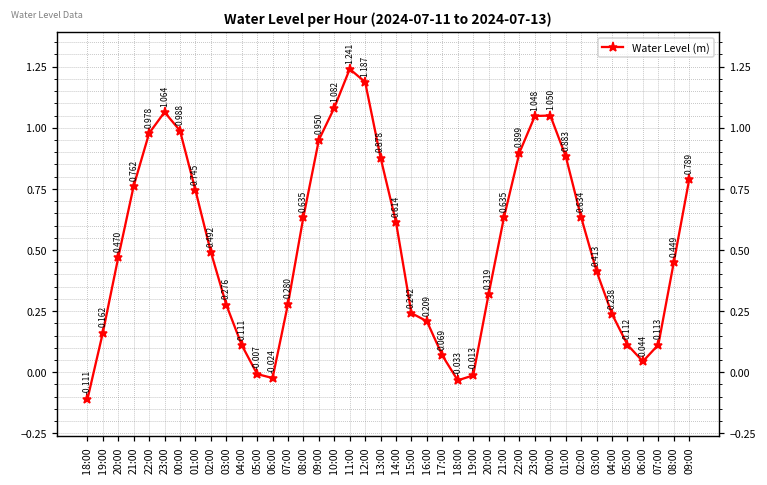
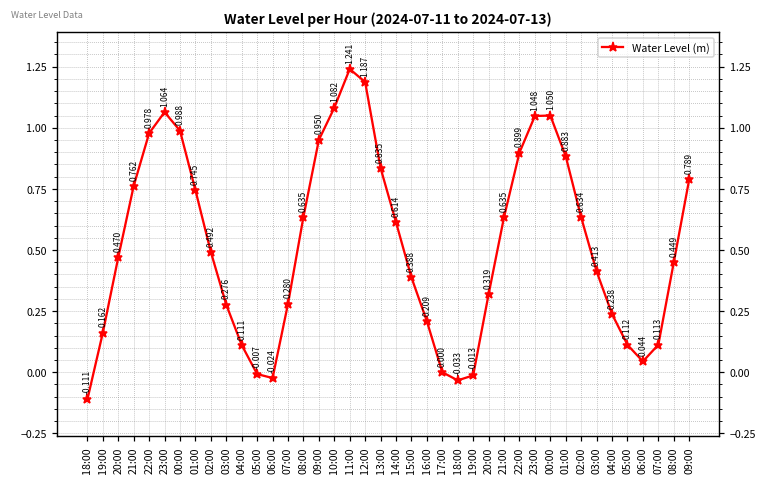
  {
    "10:00": 1.082,
    "11:00": 1.241,
    "12:00": 1.187,
-   "13:00": 0.878,
+   "13:00": 0.835,
    "14:00": 0.614,
-   "15:00": 0.242,
+   "15:00": 0.388,
    "16:00": 0.209,
-   "17:00": 0.069
+   "17:00": 0.000
  }
